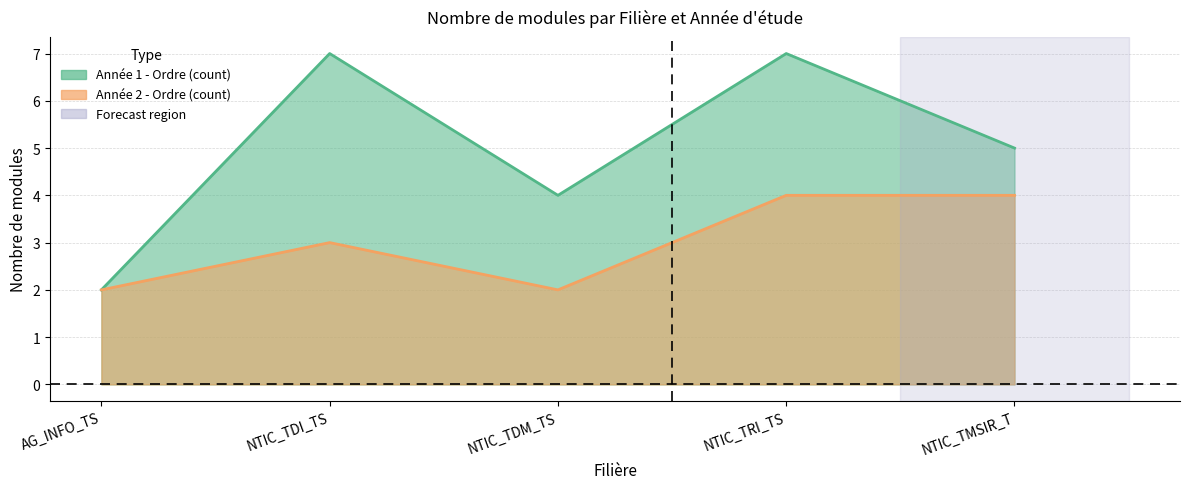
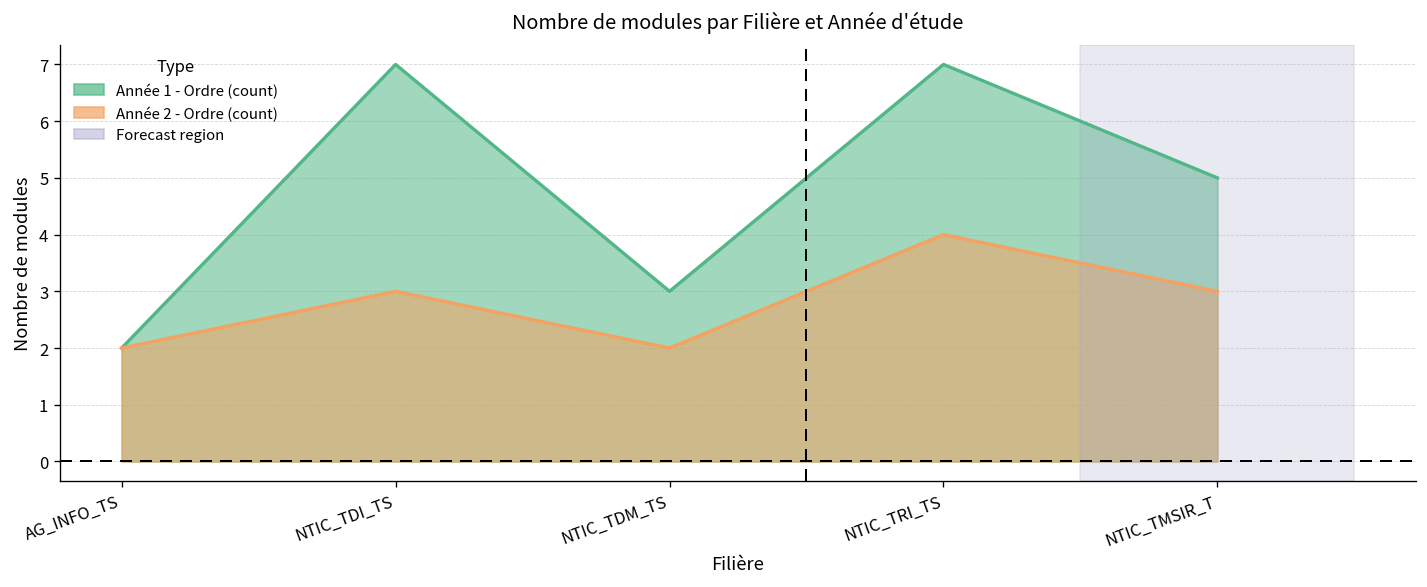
  {
    "Année 1 - Ordre (count)": {
      "NTIC_TDI_TS": 7,
-     "NTIC_TDM_TS": 4,
+     "NTIC_TDM_TS": 3,
      "NTIC_TRI_TS": 7,
      "NTIC_TMSIR_T": 5
    },
    "Année 2 - Ordre (count)": {
      "NTIC_TDI_TS": 3,
      "NTIC_TDM_TS": 2,
      "NTIC_TRI_TS": 4,
-     "NTIC_TMSIR_T": 4
+     "NTIC_TMSIR_T": 3
    }
  }
